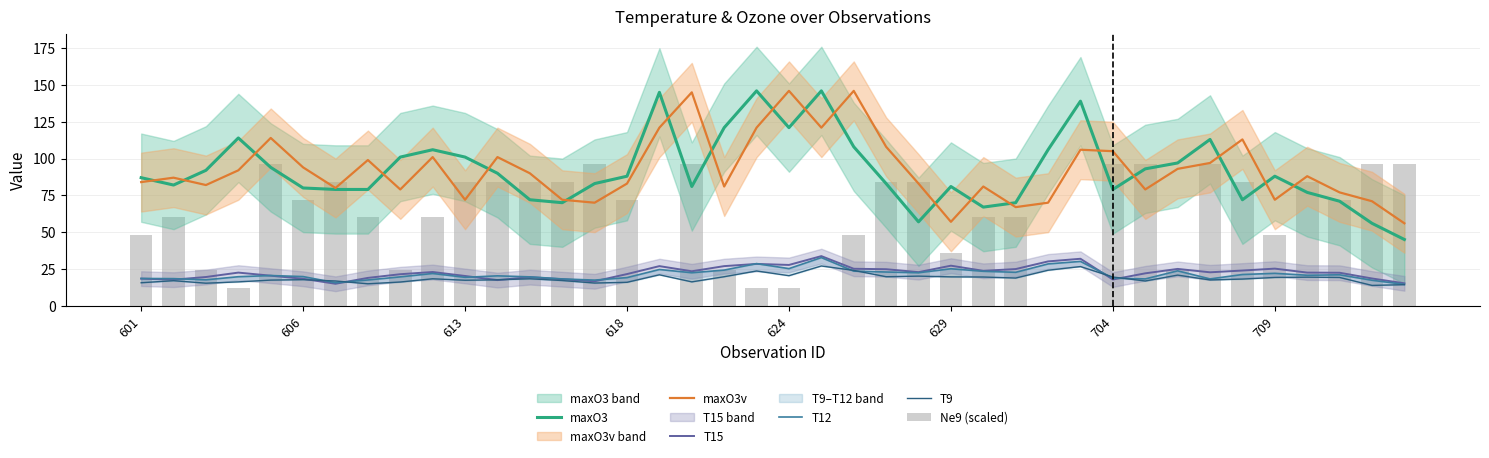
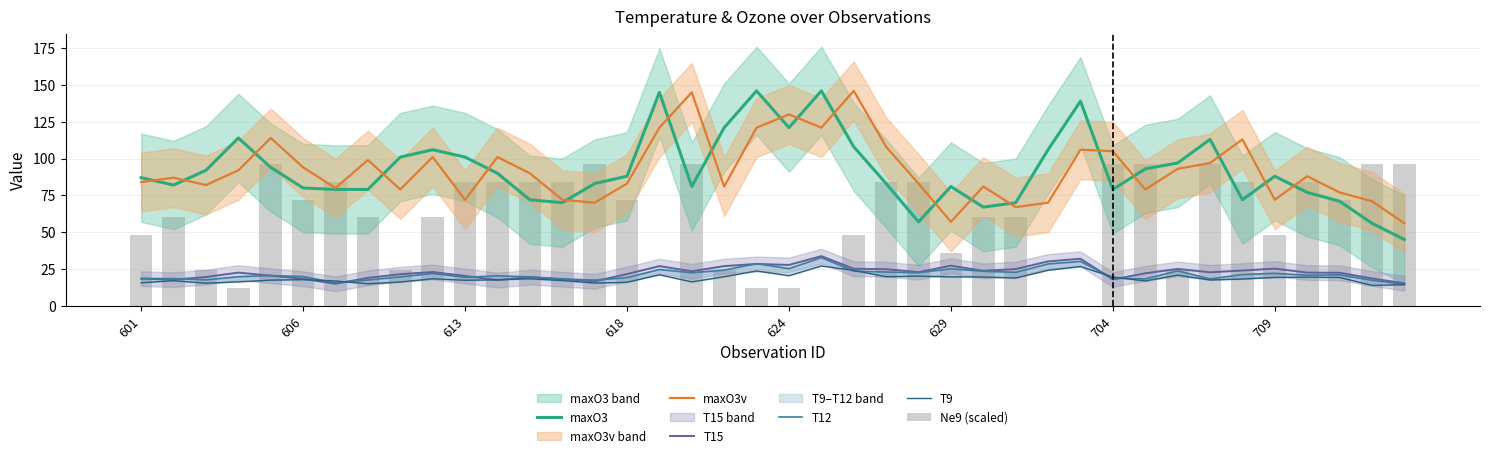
  {
    "maxO3v": {
      "601": 84,
      "606": 94,
      "613": 72,
      "618": 83,
-     "624": 146,
+     "624": 130,
      "629": 57,
      "704": 105,
      "709": 72
    }
  }
